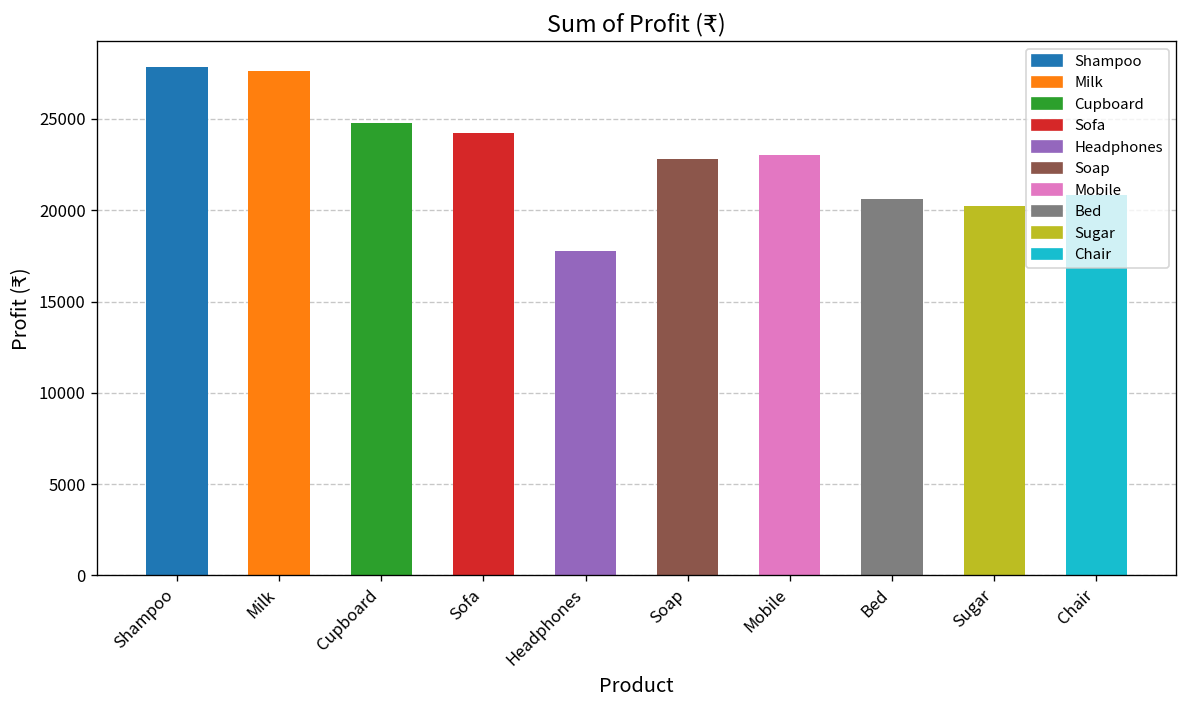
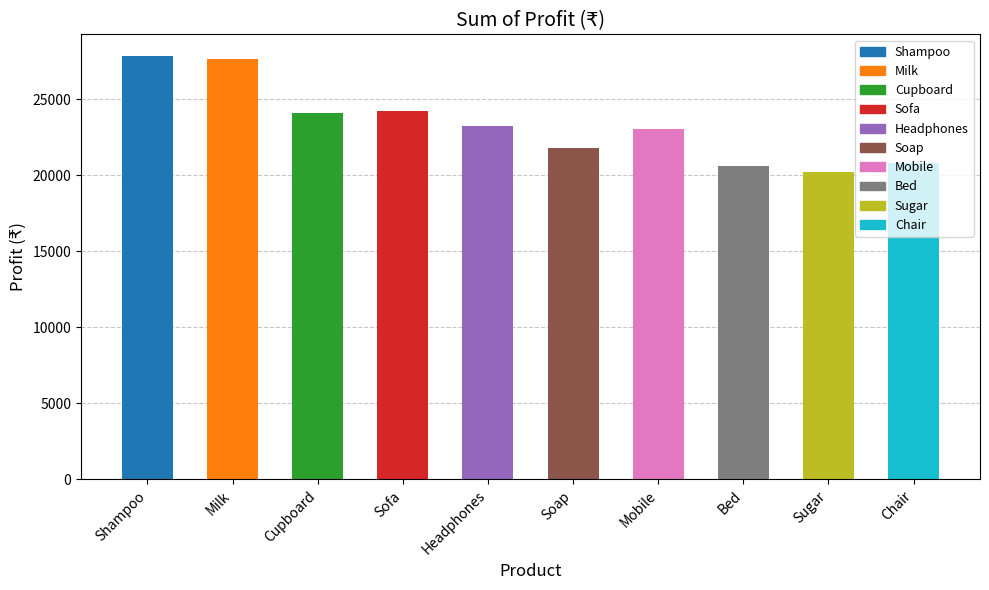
  {
    "Shampoo": 27900,
    "Milk": 27600,
-   "Cupboard": 24800,
+   "Cupboard": 24100,
    "Sofa": 24200,
-   "Headphones": 17800,
-   "Soap": 22800,
+   "Headphones": 23200,
+   "Soap": 21800,
    "Mobile": 23000,
    "Bed": 20600,
    "Sugar": 20200
  }
